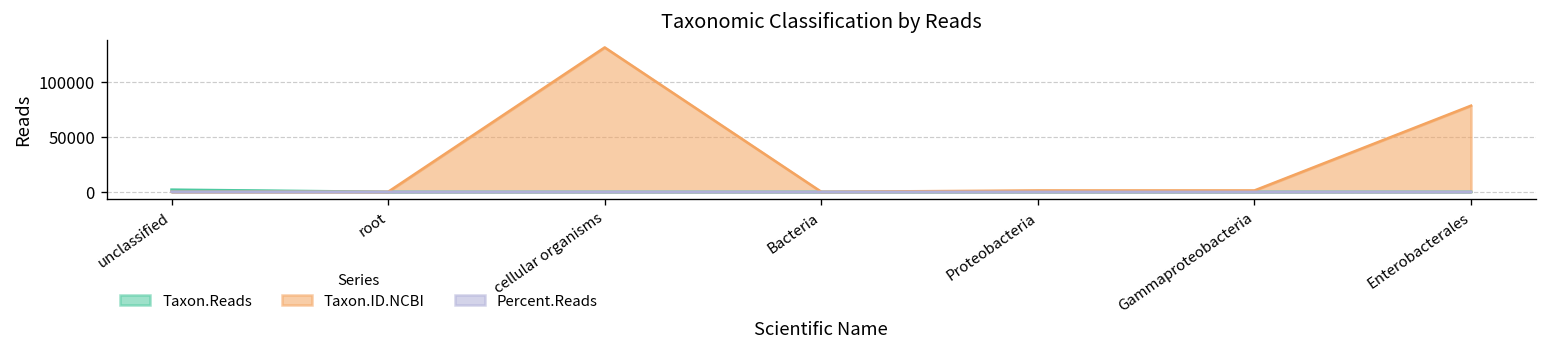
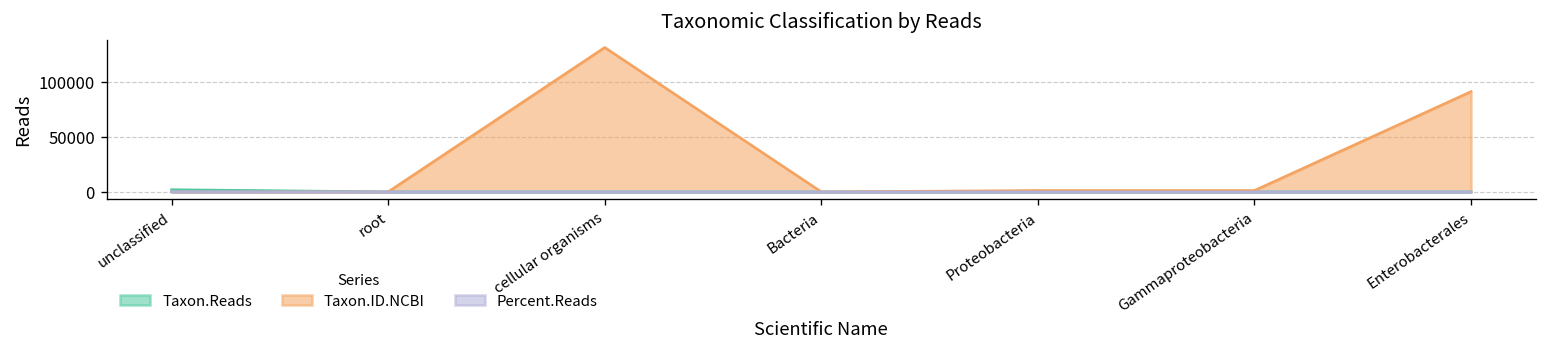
  {
    "Taxon.ID.NCBI": {
      "cellular organisms": 130000,
-     "Enterobacterales": 80000
+     "Enterobacterales": 90000
    }
  }
